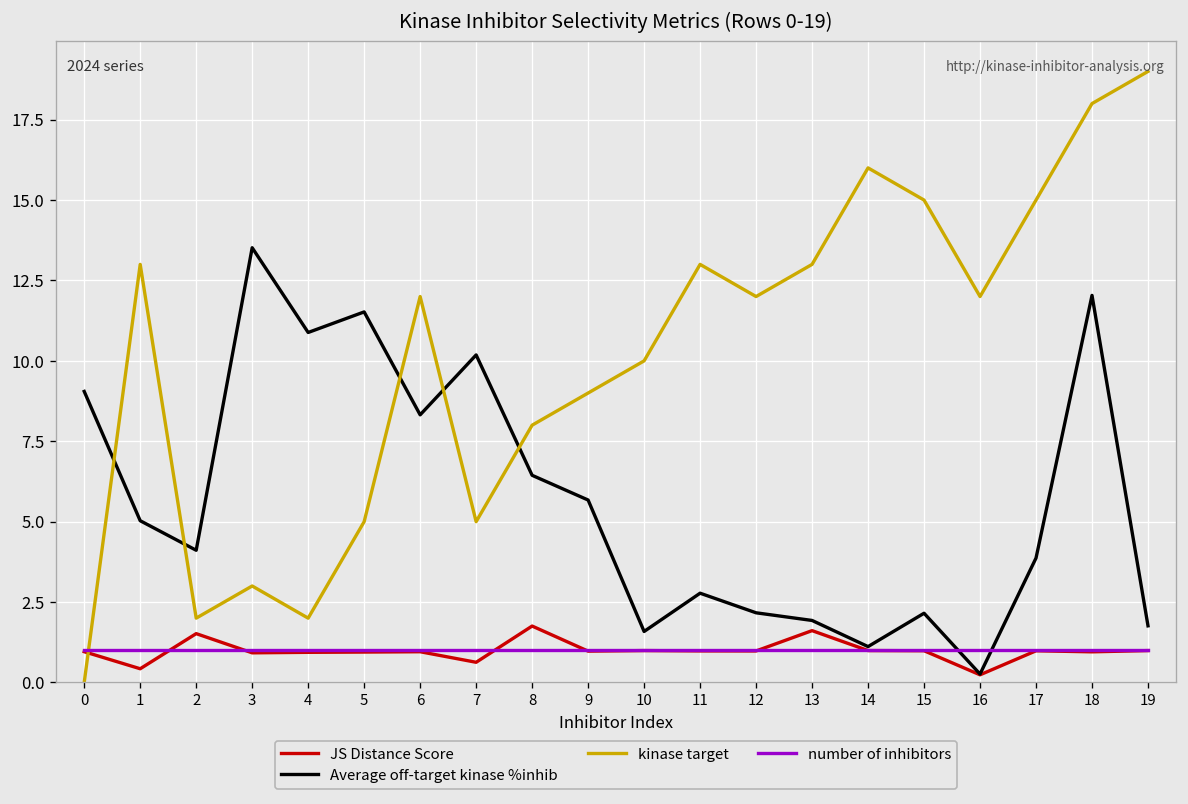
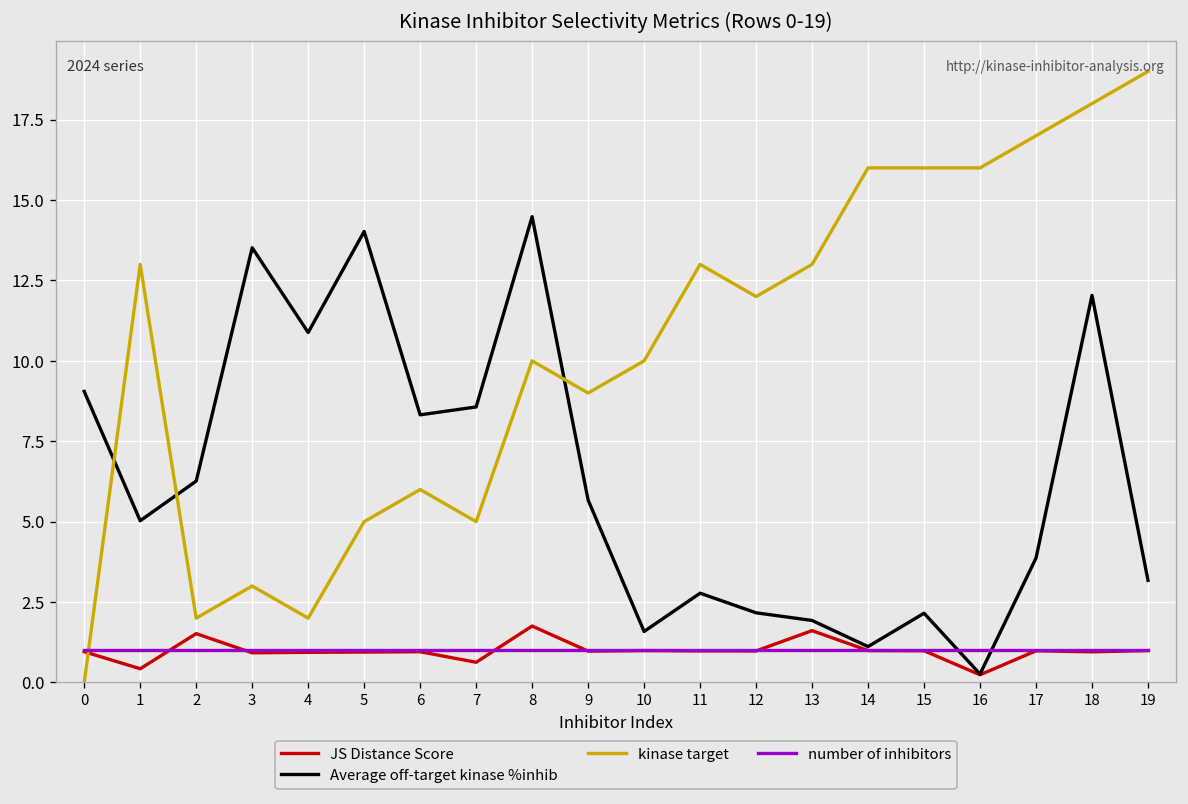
  {
    "JS Distance Score": {
      "1": 0.4,
      "2": 1.5,
      "7": 0.6,
      "8": 1.8,
      "13": 1.6
    },
    "Average off-target kinase %inhib": {
      "0": 9.0,
      "1": 5.0,
-     "2": 4.1,
+     "2": 6.3,
      "3": 13.5,
      "4": 10.9,
-     "5": 11.5,
+     "5": 14.0,
      "6": 8.3,
-     "7": 10.2,
-     "8": 6.4,
+     "7": 8.6,
+     "8": 14.5,
      "9": 5.7,
      "10": 1.6,
      "11": 2.8,
      "12": 2.2,
      "13": 1.9,
      "14": 1.1,
      "15": 2.2,
      "17": 3.9,
      "18": 12.0,
-     "19": 1.8
+     "19": 3.2
    },
    "kinase target": {
      "0": 0,
      "1": 13,
      "2": 2,
      "3": 3,
      "4": 2,
      "5": 5,
-     "6": 12,
+     "6": 6,
      "7": 5,
-     "8": 8,
+     "8": 10,
      "9": 9,
      "10": 10,
      "11": 13,
      "12": 12,
      "13": 13,
      "14": 16,
-     "15": 15,
-     "16": 12,
-     "17": 15,
+     "15": 16,
+     "16": 16,
+     "17": 17,
      "18": 18,
      "19": 19
    },
    "number of inhibitors": {
      "1": 1.0,
      "2": 1.0,
      "7": 1.0,
      "8": 1.0,
      "13": 1.0,
      "16": 1.0
    }
  }
